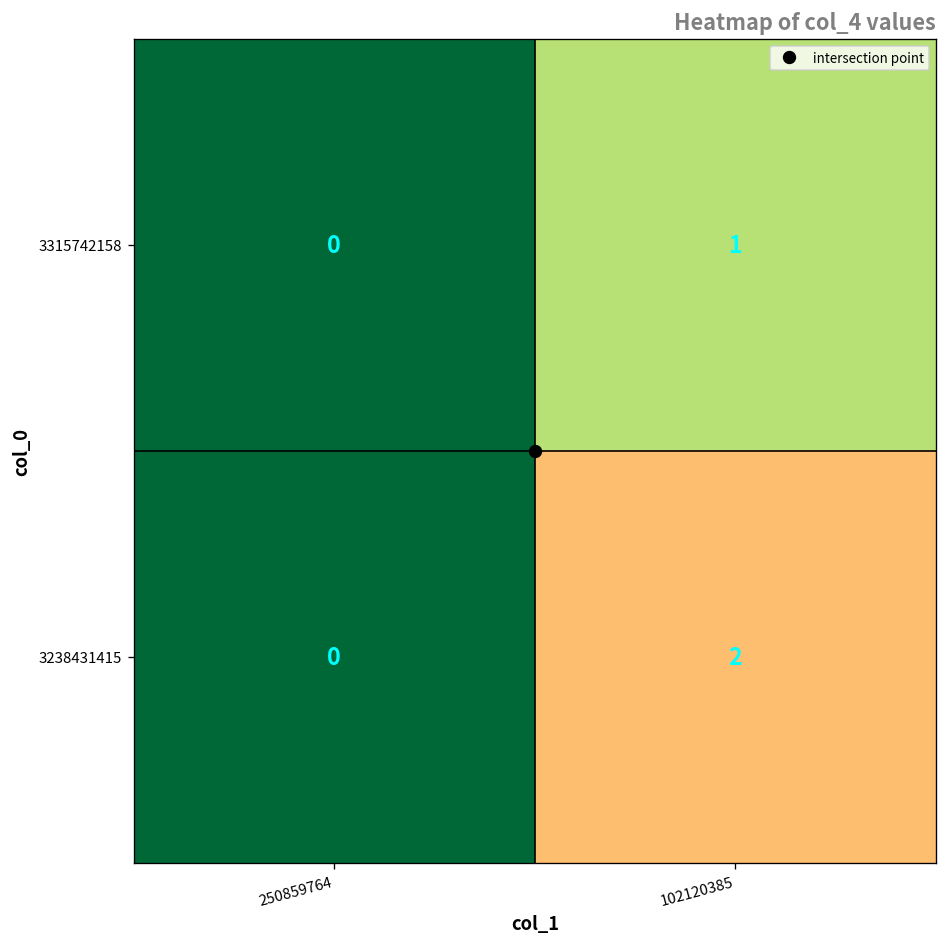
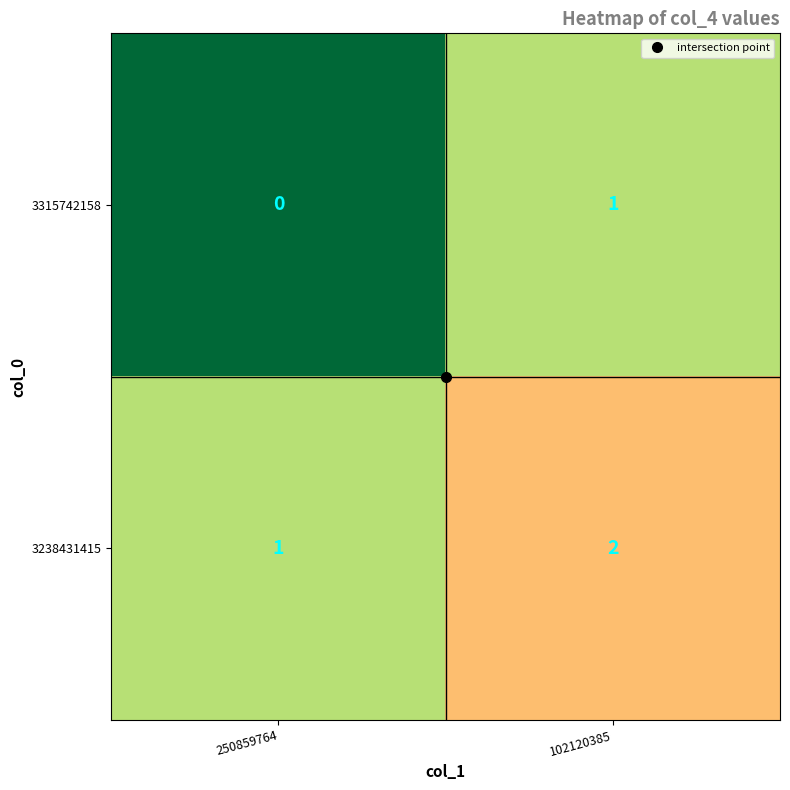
  {
    "3315742158": {
      "250859764": 0,
      "102120385": 1
    },
    "3238431415": {
-     "250859764": 0,
+     "250859764": 1,
      "102120385": 2
    }
  }
